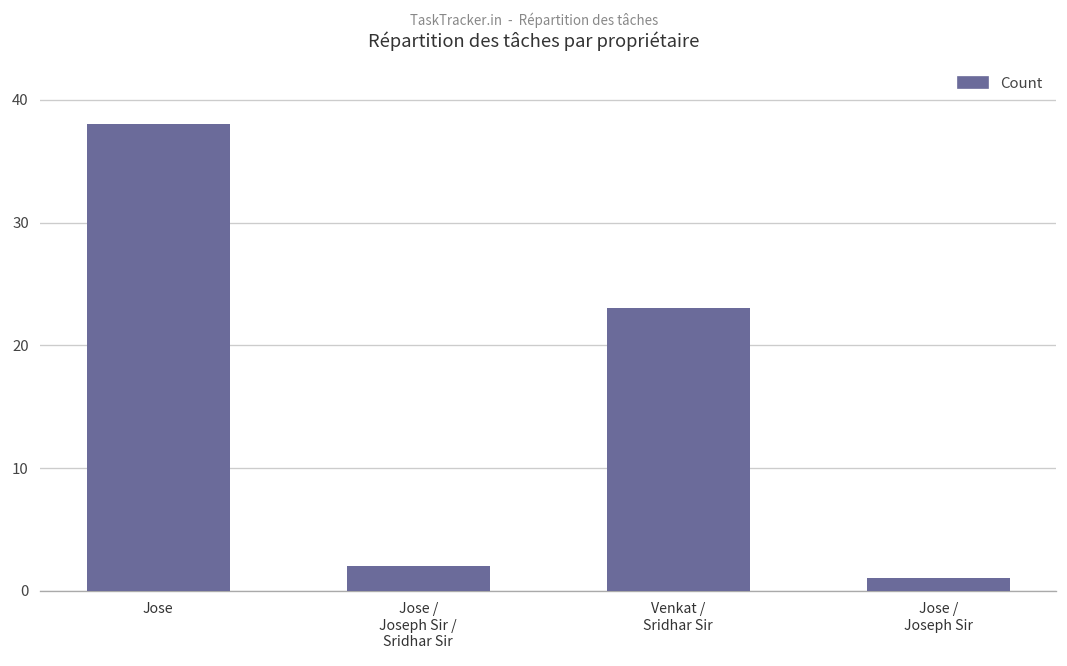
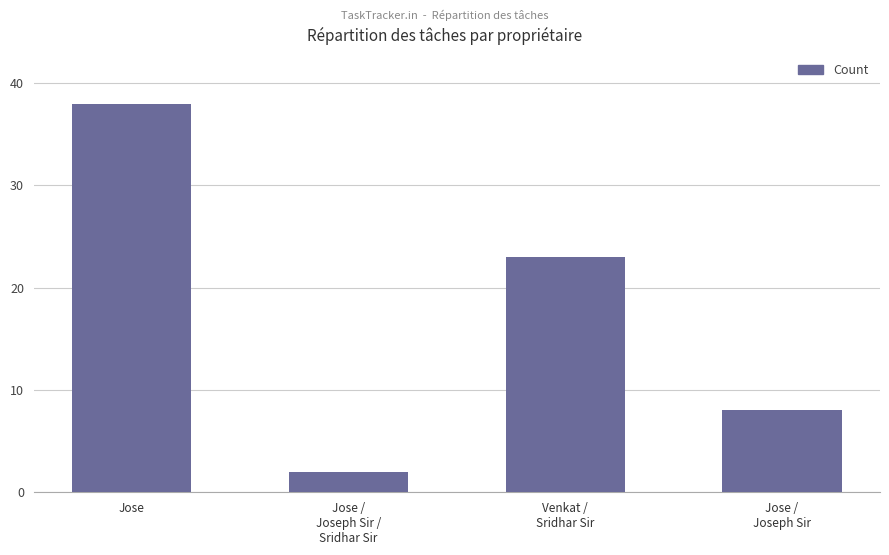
  {
    "Jose": 38,
    "Jose / Joseph Sir / Sridhar Sir": 2,
    "Venkat / Sridhar Sir": 23,
-   "Jose / Joseph Sir": 1
+   "Jose / Joseph Sir": 8
  }
